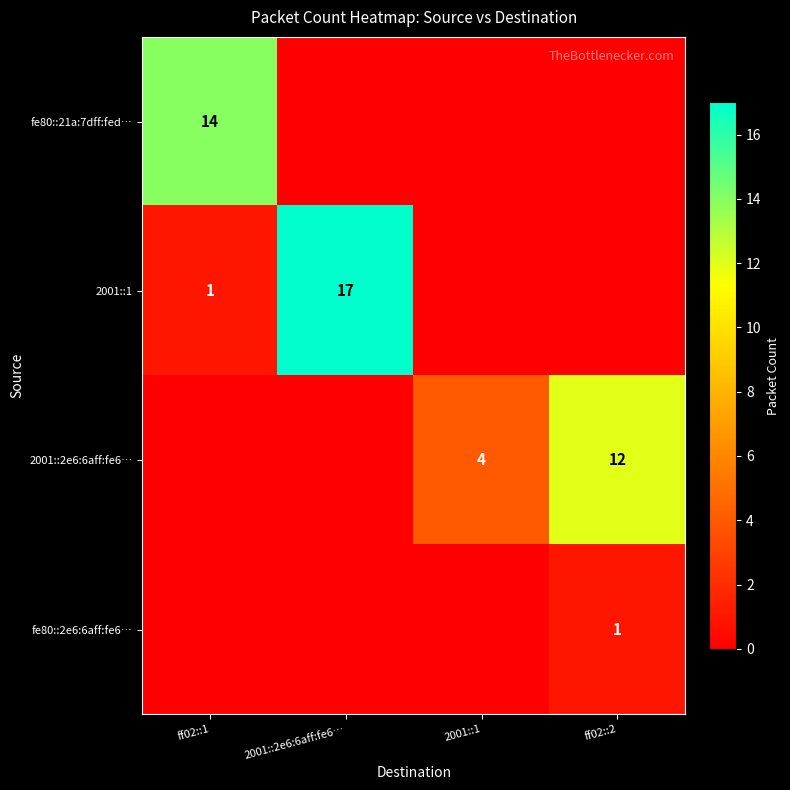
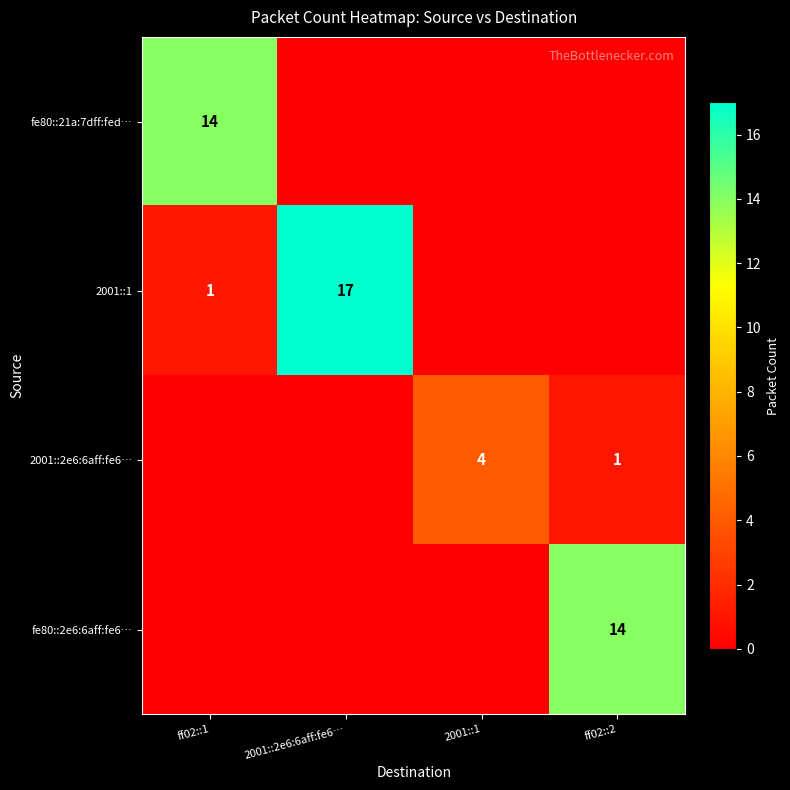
  {
    "fe80::21a:7dff:fed…": {
      "ff02::1": 14
    },
    "2001::1": {
      "ff02::1": 1,
      "2001::2e6:6aff:fe6…": 17
    },
    "2001::2e6:6aff:fe6…": {
      "2001::1": 4,
-     "ff02::2": 12
+     "ff02::2": 1
    },
    "fe80::2e6:6aff:fe6…": {
-     "ff02::2": 1
+     "ff02::2": 14
    }
  }
